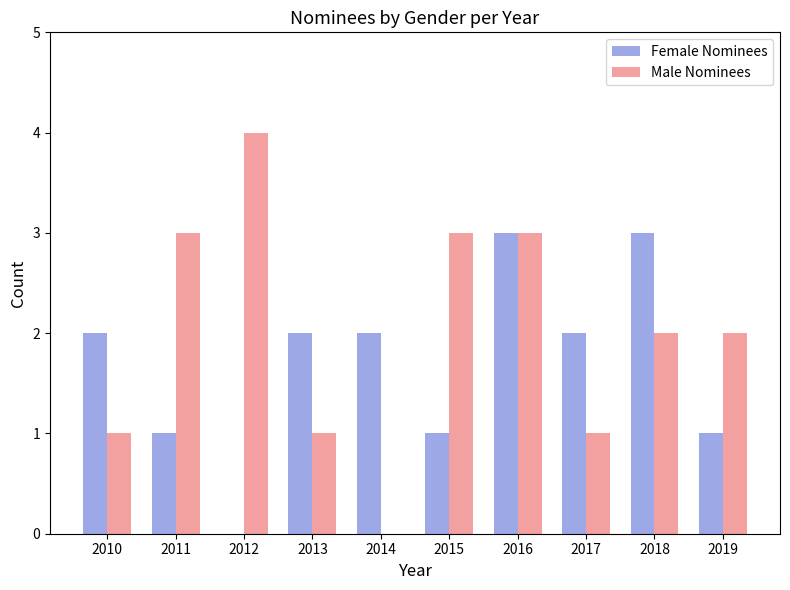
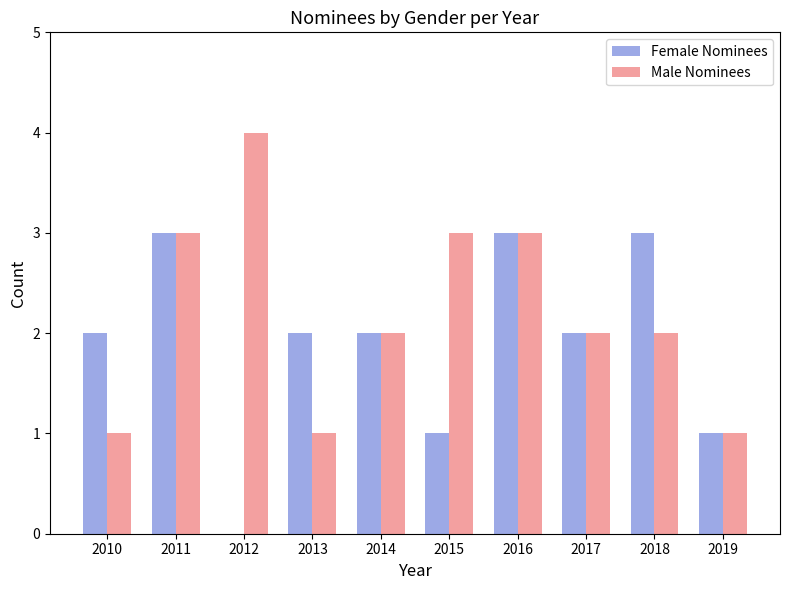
  {
    "Female Nominees": {
      "2010": 2,
-     "2011": 1,
+     "2011": 3,
      "2012": 0,
      "2013": 2,
      "2014": 2,
      "2015": 1,
      "2016": 3,
      "2017": 2,
      "2018": 3,
      "2019": 1
    },
    "Male Nominees": {
      "2010": 1,
      "2011": 3,
      "2012": 4,
      "2013": 1,
-     "2014": 0,
+     "2014": 2,
      "2015": 3,
      "2016": 3,
-     "2017": 1,
+     "2017": 2,
      "2018": 2,
-     "2019": 2
+     "2019": 1
    }
  }
